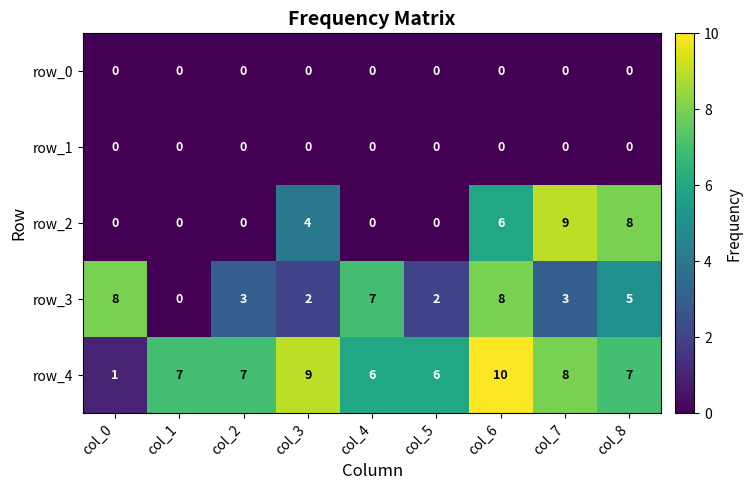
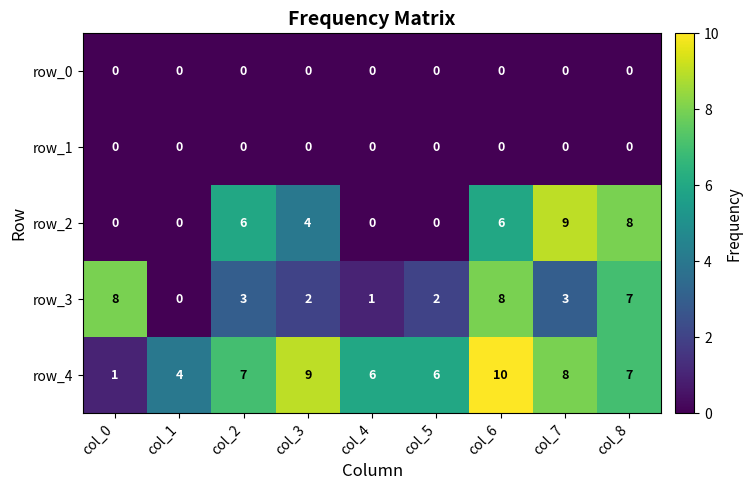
  {
    "row_0": {
      "col_0": 0,
      "col_1": 0,
      "col_2": 0,
      "col_3": 0,
      "col_4": 0,
      "col_5": 0,
      "col_6": 0,
      "col_7": 0,
      "col_8": 0
    },
    "row_1": {
      "col_0": 0,
      "col_1": 0,
      "col_2": 0,
      "col_3": 0,
      "col_4": 0,
      "col_5": 0,
      "col_6": 0,
      "col_7": 0,
      "col_8": 0
    },
    "row_2": {
      "col_0": 0,
      "col_1": 0,
-     "col_2": 0,
+     "col_2": 6,
      "col_3": 4,
      "col_4": 0,
      "col_5": 0,
      "col_6": 6,
      "col_7": 9,
      "col_8": 8
    },
    "row_3": {
      "col_0": 8,
      "col_1": 0,
      "col_2": 3,
      "col_3": 2,
-     "col_4": 7,
+     "col_4": 1,
      "col_5": 2,
      "col_6": 8,
      "col_7": 3,
-     "col_8": 5
+     "col_8": 7
    },
    "row_4": {
      "col_0": 1,
-     "col_1": 7,
+     "col_1": 4,
      "col_2": 7,
      "col_3": 9,
      "col_4": 6,
      "col_5": 6,
      "col_6": 10,
      "col_7": 8,
      "col_8": 7
    }
  }
